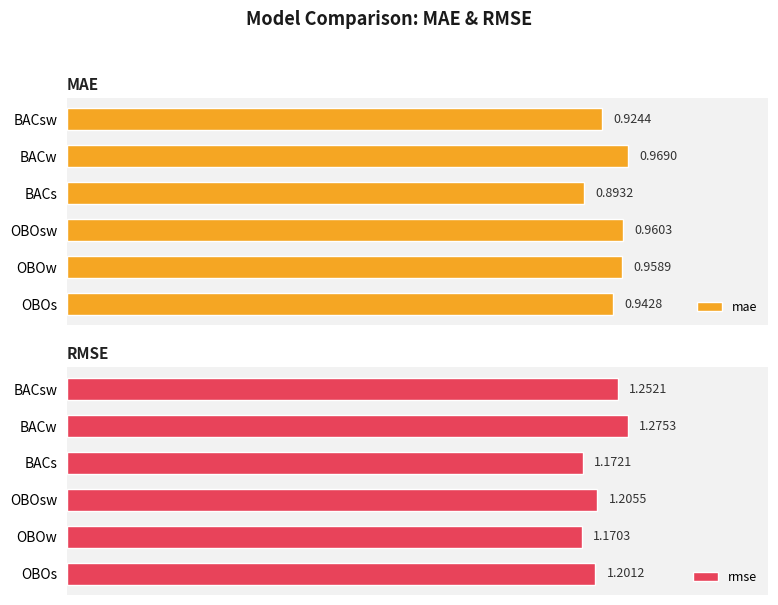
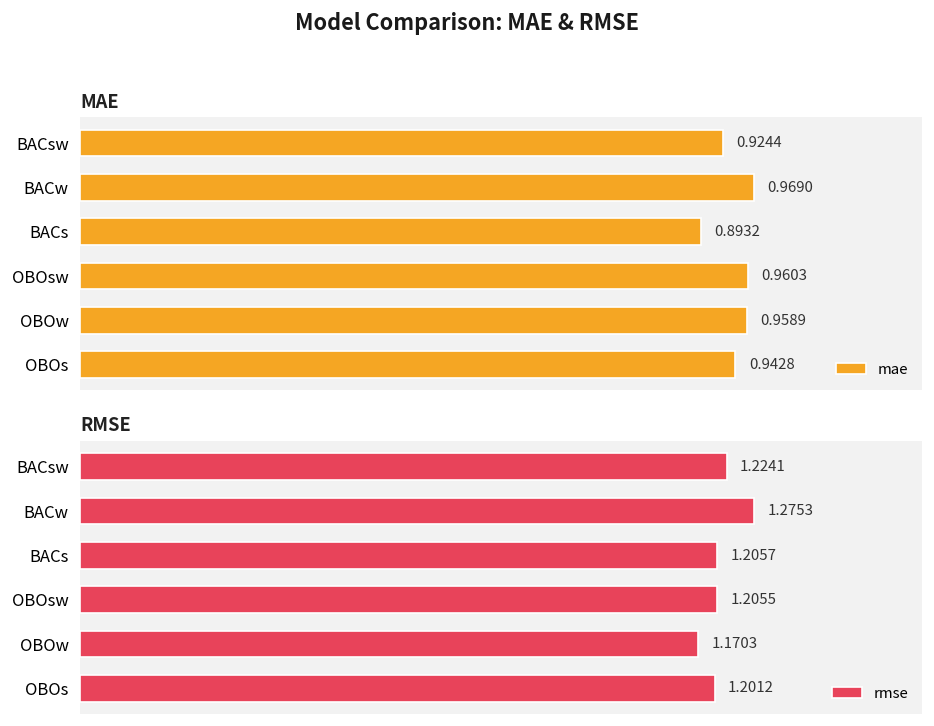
  {
    "MAE": {
      "BACsw": 0.9244,
      "BACw": 0.9690,
      "BACs": 0.8932,
      "OBOsw": 0.9603,
      "OBOw": 0.9589,
      "OBOs": 0.9428
    },
    "RMSE": {
-     "BACsw": 1.2521,
+     "BACsw": 1.2241,
      "BACw": 1.2753,
-     "BACs": 1.1721,
+     "BACs": 1.2057,
      "OBOsw": 1.2055,
      "OBOw": 1.1703,
      "OBOs": 1.2012
    }
  }
